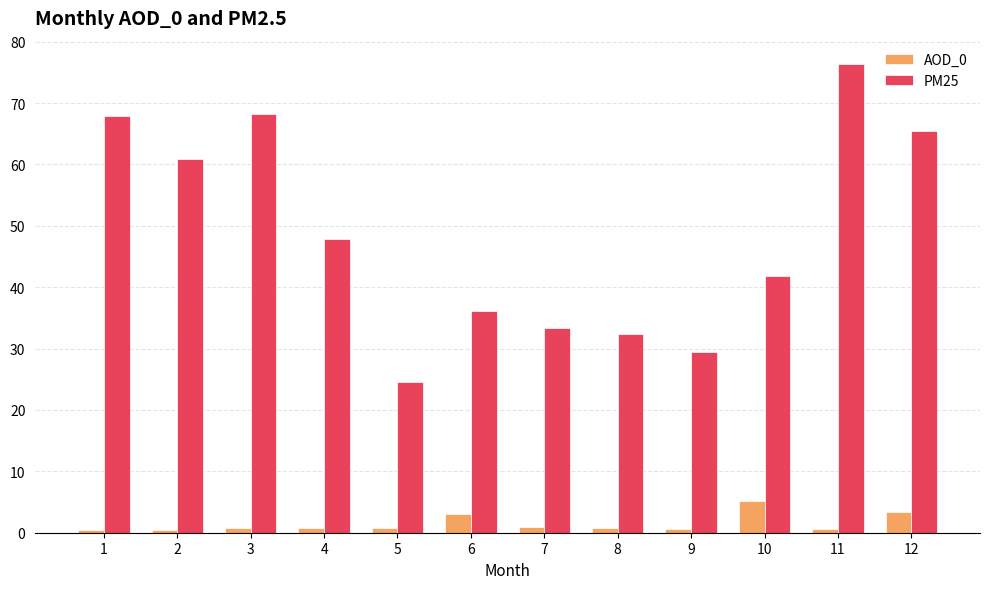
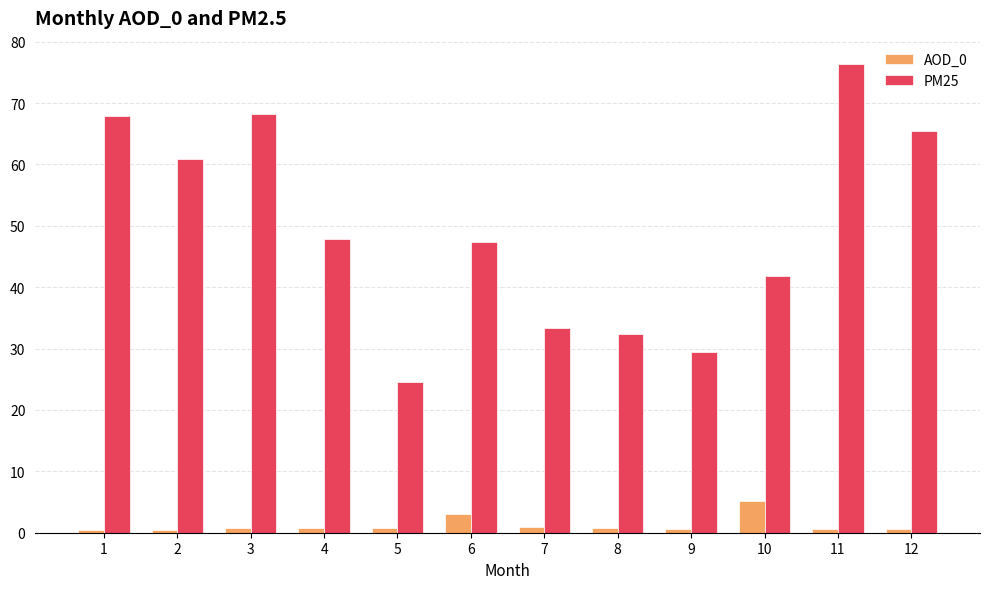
  {
    "AOD_0": {
      "1": 0,
      "2": 1,
      "3": 1,
      "4": 1,
      "5": 1,
      "6": 3,
      "7": 1,
      "8": 1,
      "9": 1,
      "10": 5,
      "11": 1,
-     "12": 3
+     "12": 1
    },
    "PM25": {
      "1": 68,
      "2": 61,
      "3": 68,
      "4": 48,
      "5": 25,
-     "6": 36,
+     "6": 47,
      "7": 33,
      "8": 32,
      "9": 29,
      "10": 42,
      "11": 76,
      "12": 65
    }
  }
